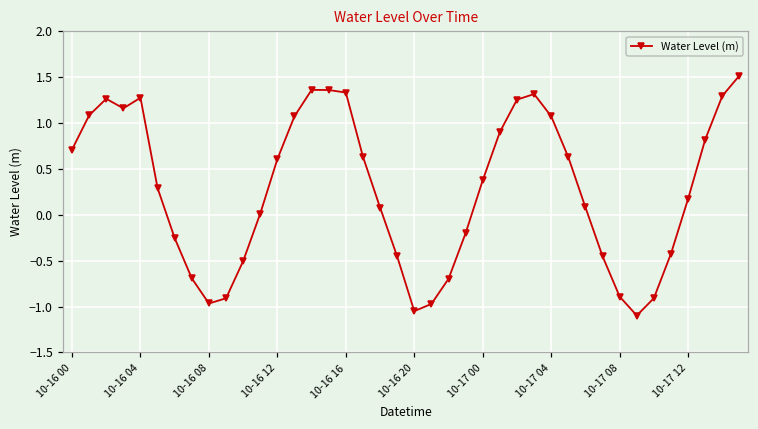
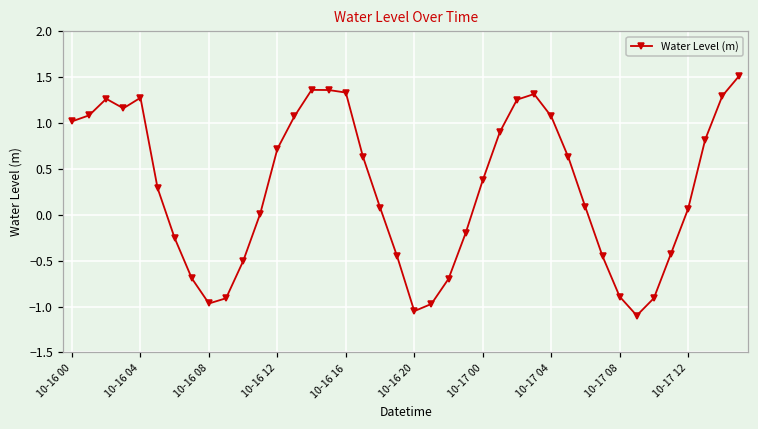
  {
-   "10-16 00": 0.7,
+   "10-16 00": 1.0,
    "10-16 04": 1.3,
    "10-16 08": -1.0,
-   "10-16 12": 0.6,
+   "10-16 12": 0.7,
    "10-16 16": 1.3,
    "10-16 20": -1.0,
    "10-17 00": 0.4,
    "10-17 04": 1.1,
    "10-17 08": -0.9,
-   "10-17 12": 0.2
+   "10-17 12": 0.1
  }
